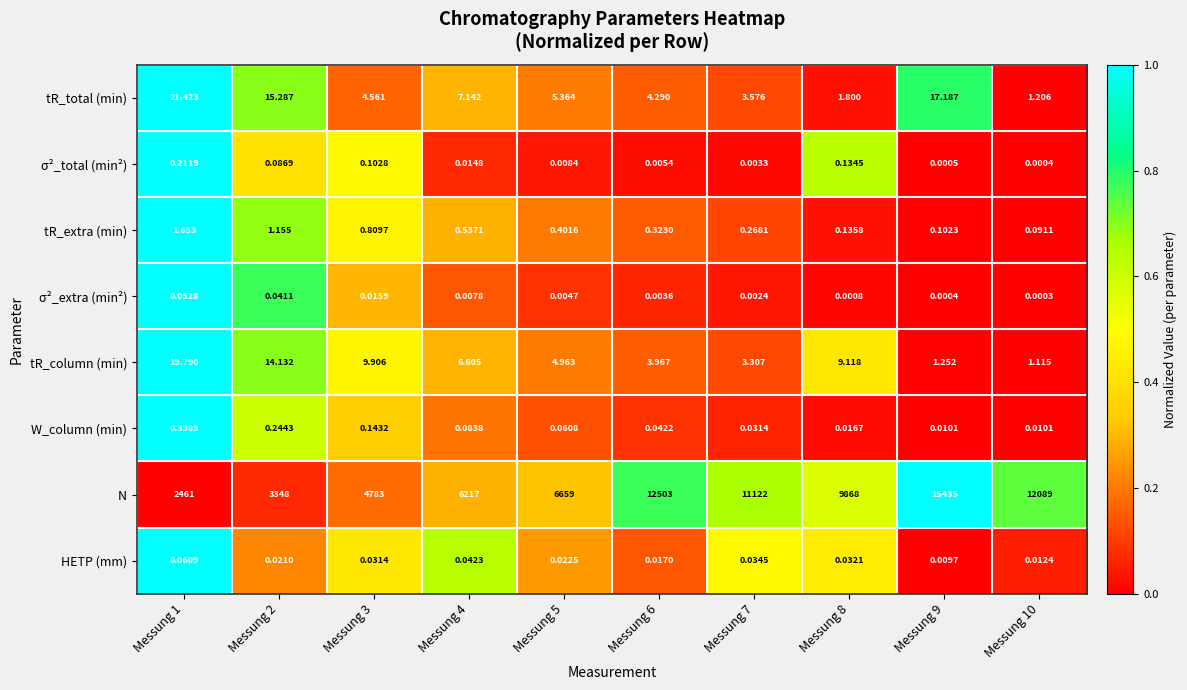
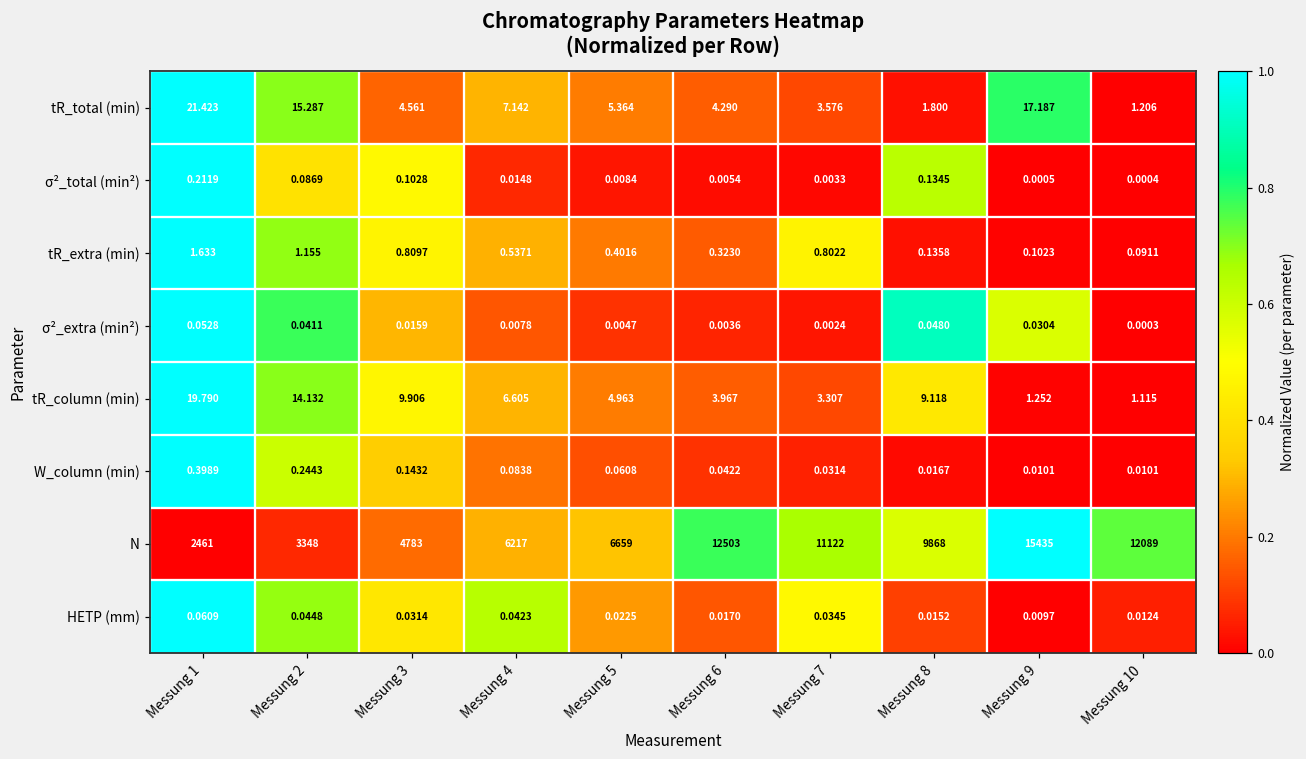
  {
    "tR_total (min)": {
      "Messung 1": 21.423,
      "Messung 2": 15.287,
      "Messung 3": 4.561,
      "Messung 4": 7.142,
      "Messung 5": 5.364,
      "Messung 6": 4.290,
      "Messung 7": 3.576,
      "Messung 8": 1.800,
      "Messung 9": 17.187,
      "Messung 10": 1.206
    },
    "σ²_total (min²)": {
      "Messung 1": 0.2119,
      "Messung 2": 0.0869,
      "Messung 3": 0.1028,
      "Messung 4": 0.0148,
      "Messung 5": 0.0084,
      "Messung 6": 0.0054,
      "Messung 7": 0.0033,
      "Messung 8": 0.1345,
      "Messung 9": 0.0005,
      "Messung 10": 0.0004
    },
    "tR_extra (min)": {
      "Messung 1": 1.633,
      "Messung 2": 1.155,
      "Messung 3": 0.8097,
      "Messung 4": 0.5371,
      "Messung 5": 0.4016,
      "Messung 6": 0.3230,
-     "Messung 7": 0.2681,
+     "Messung 7": 0.8022,
      "Messung 8": 0.1358,
      "Messung 9": 0.1023,
      "Messung 10": 0.0911
    },
    "σ²_extra (min²)": {
      "Messung 1": 0.0528,
      "Messung 2": 0.0411,
      "Messung 3": 0.0159,
      "Messung 4": 0.0078,
      "Messung 5": 0.0047,
      "Messung 6": 0.0036,
      "Messung 7": 0.0024,
-     "Messung 8": 0.0008,
-     "Messung 9": 0.0004,
+     "Messung 8": 0.0480,
+     "Messung 9": 0.0304,
      "Messung 10": 0.0003
    },
    "tR_column (min)": {
      "Messung 1": 19.790,
      "Messung 2": 14.132,
      "Messung 3": 9.906,
      "Messung 4": 6.605,
      "Messung 5": 4.963,
      "Messung 6": 3.967,
      "Messung 7": 3.307,
      "Messung 8": 9.118,
      "Messung 9": 1.252,
      "Messung 10": 1.115
    },
    "W_column (min)": {
      "Messung 1": 0.3989,
      "Messung 2": 0.2443,
      "Messung 3": 0.1432,
      "Messung 4": 0.0838,
      "Messung 5": 0.0608,
      "Messung 6": 0.0422,
      "Messung 7": 0.0314,
      "Messung 8": 0.0167,
      "Messung 9": 0.0101,
      "Messung 10": 0.0101
    },
    "N": {
      "Messung 1": 2461,
      "Messung 2": 3348,
      "Messung 3": 4783,
      "Messung 4": 6217,
      "Messung 5": 6659,
      "Messung 6": 12503,
      "Messung 7": 11122,
      "Messung 8": 9868,
      "Messung 9": 15435,
      "Messung 10": 12089
    },
    "HETP (mm)": {
      "Messung 1": 0.0609,
-     "Messung 2": 0.0210,
+     "Messung 2": 0.0448,
      "Messung 3": 0.0314,
      "Messung 4": 0.0423,
      "Messung 5": 0.0225,
      "Messung 6": 0.0170,
      "Messung 7": 0.0345,
-     "Messung 8": 0.0321,
+     "Messung 8": 0.0152,
      "Messung 9": 0.0097,
      "Messung 10": 0.0124
    }
  }
